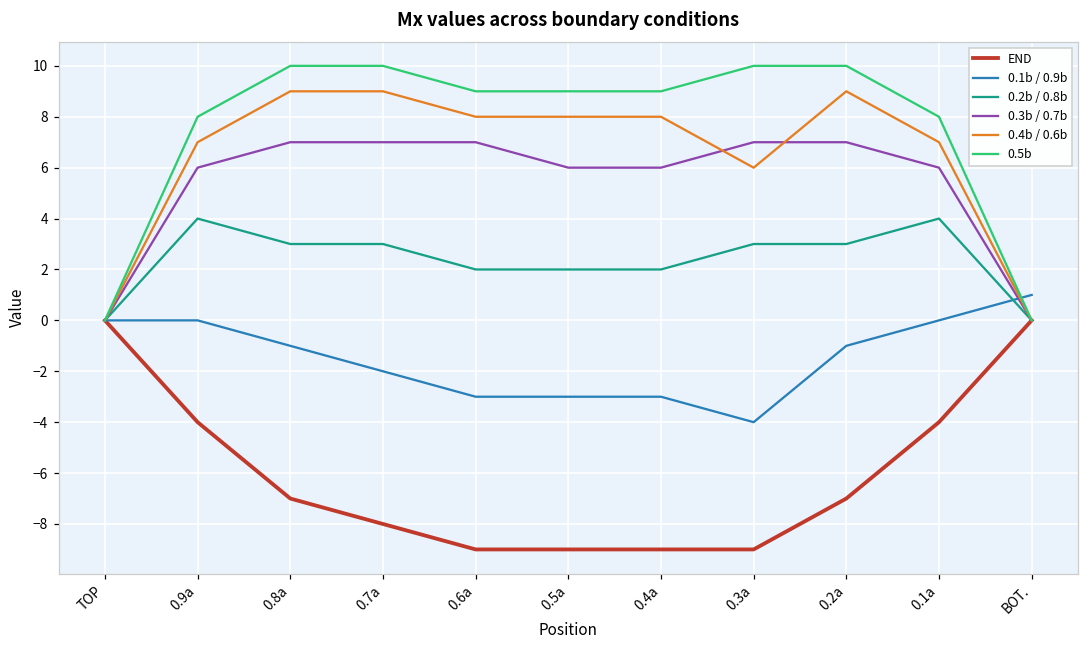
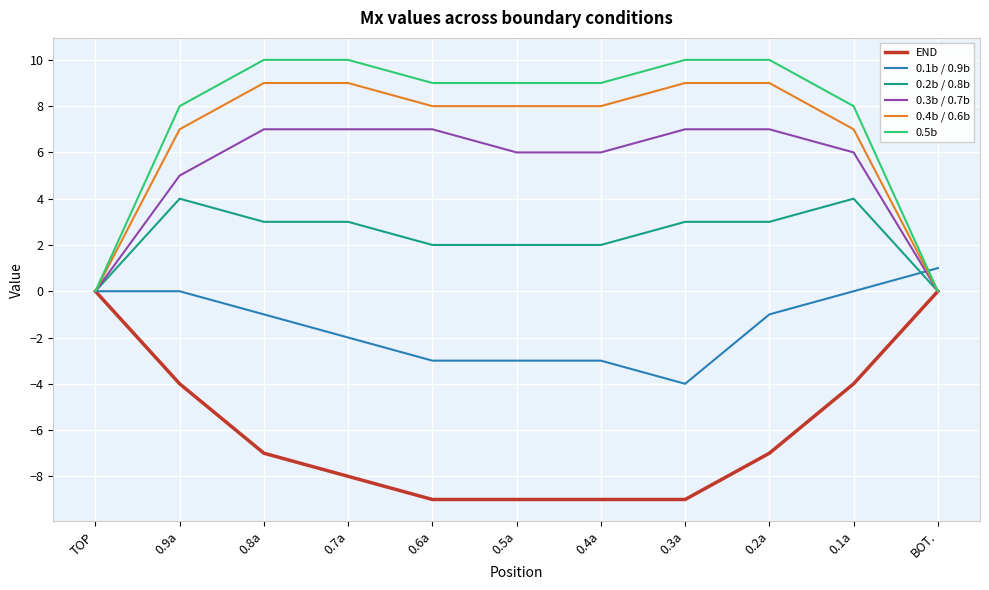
  {
    "END": {
      "0.9a": -4,
      "0.8a": -7,
      "0.7a": -8,
      "0.6a": -9,
      "0.5a": -9,
      "0.4a": -9,
      "0.3a": -9,
      "0.2a": -7,
      "0.1a": -4
    },
    "0.1b / 0.9b": {
      "0.9a": 0,
      "0.8a": -1,
      "0.7a": -2,
      "0.6a": -3,
      "0.5a": -3,
      "0.4a": -3,
      "0.3a": -4,
      "0.2a": -1,
      "0.1a": 0,
      "BOT.": 1
    },
    "0.3b / 0.7b": {
-     "0.9a": 6,
+     "0.9a": 5,
      "0.8a": 7,
      "0.7a": 7,
      "0.6a": 7,
      "0.5a": 6,
      "0.4a": 6,
      "0.3a": 7,
      "0.2a": 7,
      "0.1a": 6
    },
    "0.4b / 0.6b": {
      "0.9a": 7,
      "0.8a": 9,
      "0.7a": 9,
      "0.6a": 8,
      "0.5a": 8,
      "0.4a": 8,
-     "0.3a": 6,
+     "0.3a": 9,
      "0.2a": 9,
      "0.1a": 7
    }
  }
